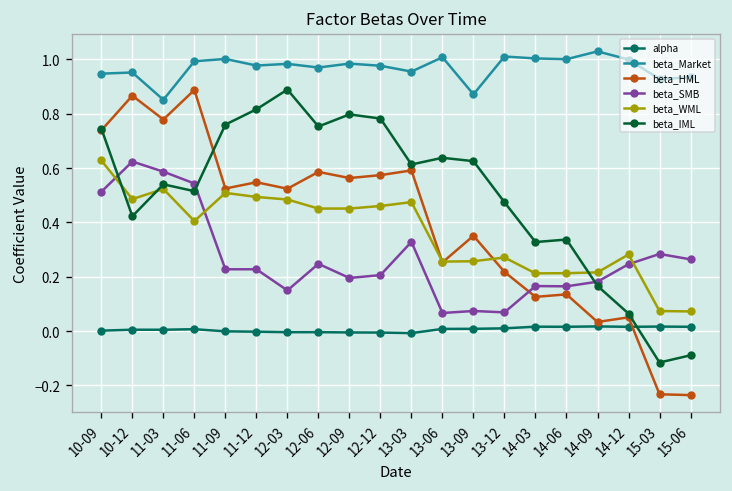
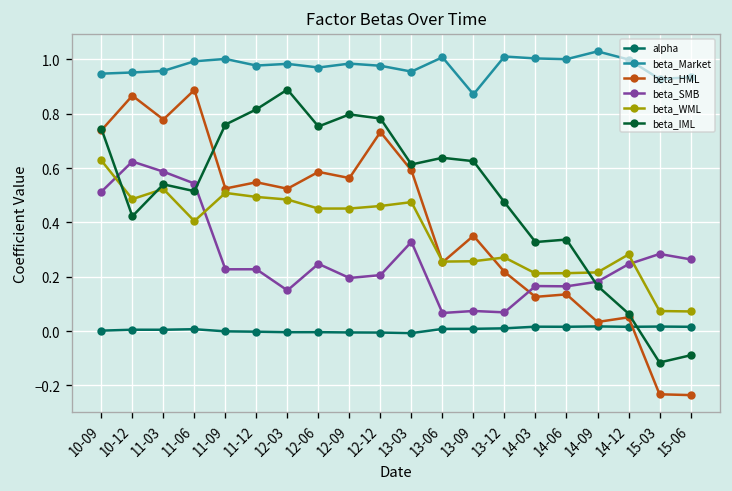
  {
    "beta_Market": {
      "10-09": 0.95,
      "10-12": 0.95,
-     "11-03": 0.85,
+     "11-03": 0.96,
      "11-06": 0.99,
      "11-09": 1.00,
      "11-12": 0.98,
      "12-03": 0.98,
      "12-06": 0.97,
      "12-09": 0.98,
      "12-12": 0.98,
      "13-03": 0.96,
      "13-06": 1.01,
      "13-09": 0.87,
      "13-12": 1.01,
      "14-03": 1.00,
      "14-06": 1.00,
      "14-09": 1.03
    },
    "beta_HML": {
      "10-12": 0.87,
      "11-03": 0.78,
      "11-06": 0.89,
      "11-09": 0.52,
      "11-12": 0.55,
      "12-03": 0.52,
      "12-06": 0.59,
      "12-09": 0.56,
-     "12-12": 0.57,
+     "12-12": 0.73,
      "13-03": 0.59,
      "13-09": 0.35,
      "13-12": 0.22,
      "14-03": 0.13,
      "14-06": 0.14,
      "14-09": 0.03,
      "14-12": 0.05,
      "15-03": -0.23,
      "15-06": -0.24
    },
    "beta_SMB": {
      "10-09": 0.51,
      "10-12": 0.62,
      "11-03": 0.59,
      "11-06": 0.54,
      "11-09": 0.23,
      "11-12": 0.23,
      "12-03": 0.15,
      "12-06": 0.25,
      "12-09": 0.20,
      "12-12": 0.21,
      "13-03": 0.33,
      "13-06": 0.07,
      "13-09": 0.07,
      "13-12": 0.07,
      "14-03": 0.17,
      "14-06": 0.16,
      "14-09": 0.18,
      "14-12": 0.25,
      "15-03": 0.28,
      "15-06": 0.26
    },
    "beta_WML": {
      "10-09": 0.63,
      "10-12": 0.49,
      "11-03": 0.52,
      "11-06": 0.40,
      "11-09": 0.51,
      "11-12": 0.49,
      "12-03": 0.48,
      "12-06": 0.45,
      "12-09": 0.45,
      "12-12": 0.46,
      "13-03": 0.47,
      "13-09": 0.26,
      "13-12": 0.27,
      "14-03": 0.21,
      "14-06": 0.21,
      "14-09": 0.22,
      "14-12": 0.28,
      "15-03": 0.07,
      "15-06": 0.07
    }
  }
